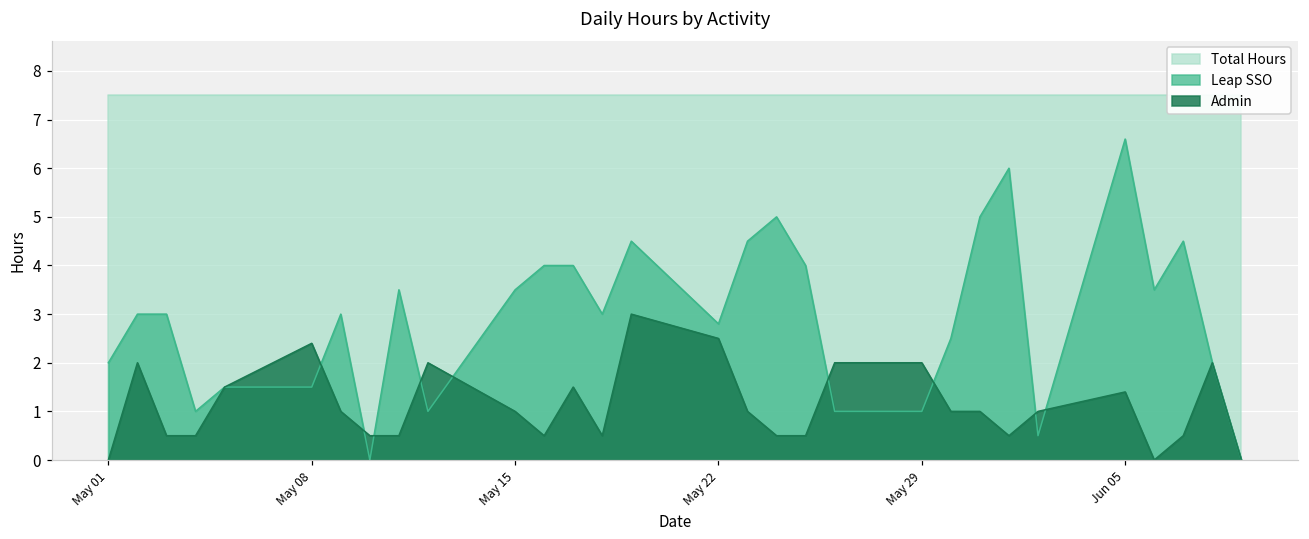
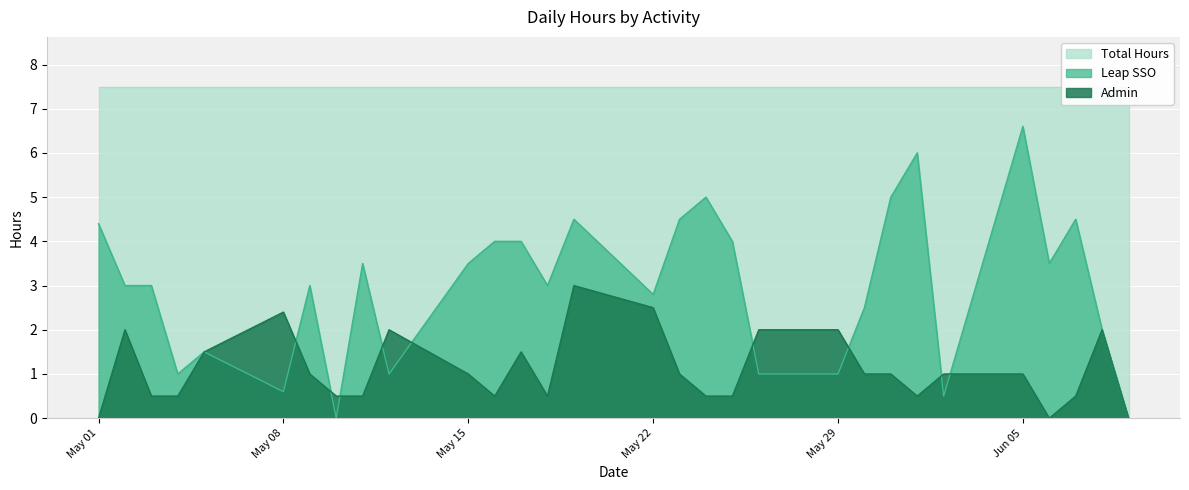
  {
    "Total Hours": {
      "May 01": 7.5,
      "May 08": 7.5,
      "May 15": 7.5,
      "May 22": 7.5,
      "May 29": 7.5,
      "Jun 05": 7.5
    },
    "Leap SSO": {
-     "May 01": 2.0,
-     "May 08": 1.5,
+     "May 01": 4.4,
+     "May 08": 0.6,
      "May 15": 3.5,
      "May 22": 2.8,
      "May 29": 1.0,
      "Jun 05": 6.6
    },
    "Admin": {
      "May 01": 0.0,
      "May 08": 2.4,
      "May 15": 1.0,
      "May 22": 2.5,
      "May 29": 2.0,
-     "Jun 05": 1.4
+     "Jun 05": 1.0
    }
  }
